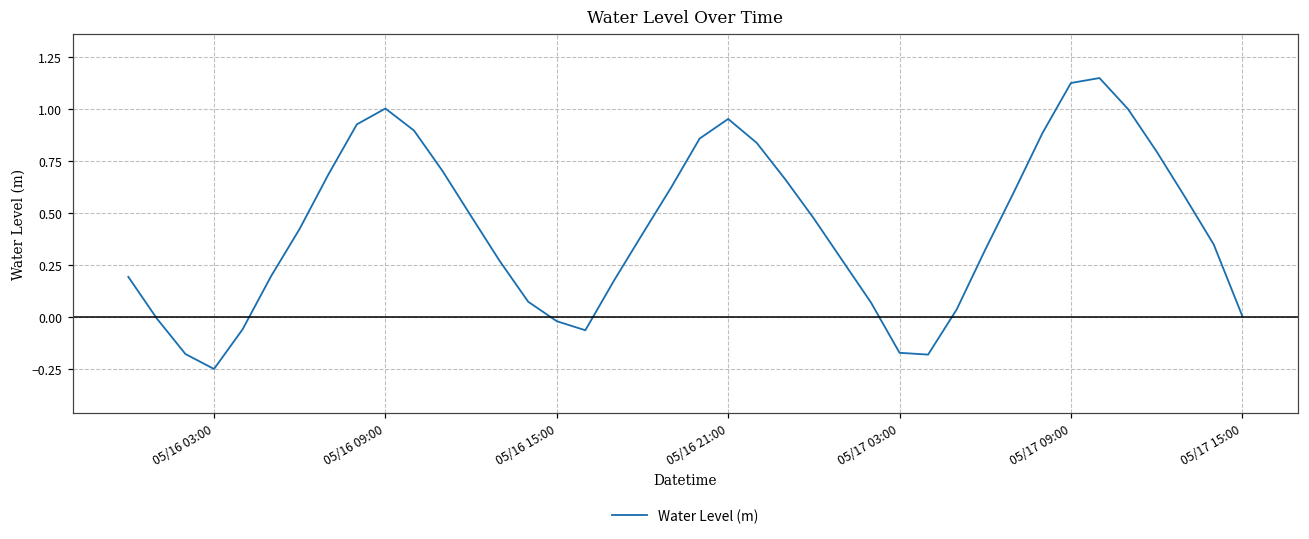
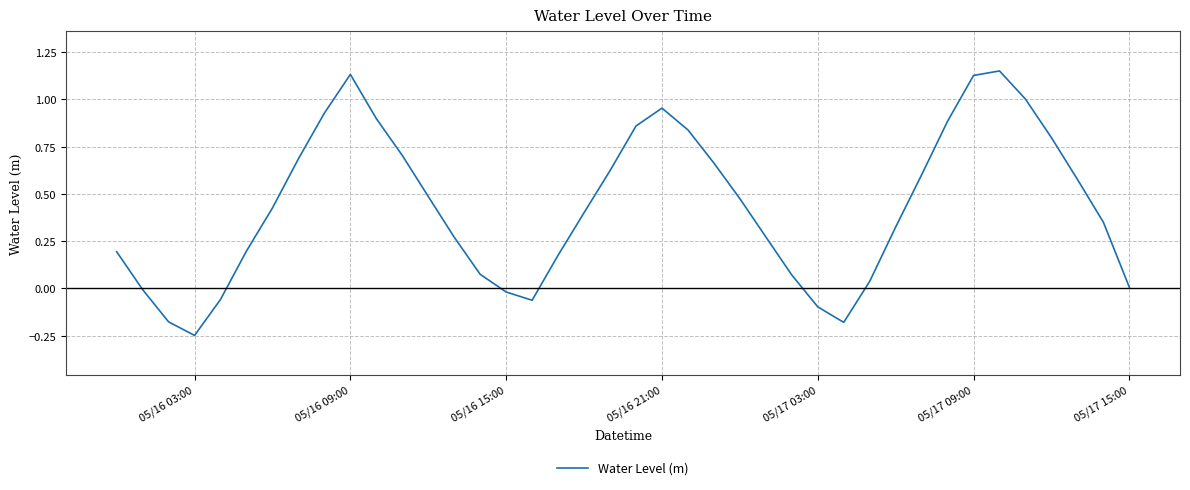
  {
    "05/16 03:00": -0.25,
-   "05/16 09:00": 1.00,
+   "05/16 09:00": 1.13,
    "05/16 15:00": -0.02,
    "05/16 21:00": 0.95,
-   "05/17 03:00": -0.17,
+   "05/17 03:00": -0.10,
    "05/17 09:00": 1.13,
    "05/17 15:00": 0.01
  }
